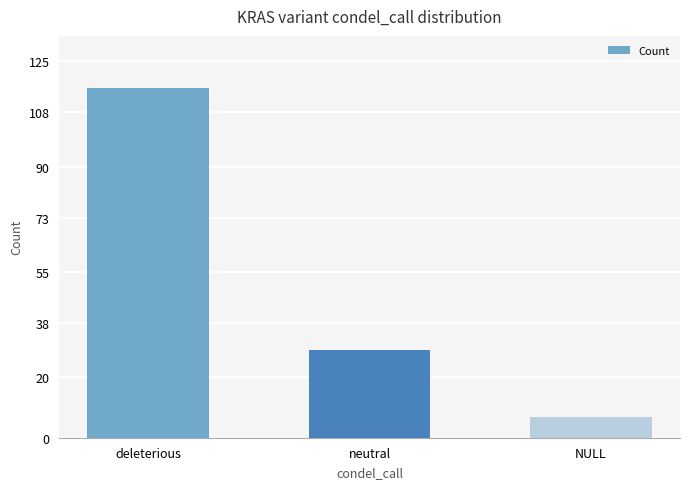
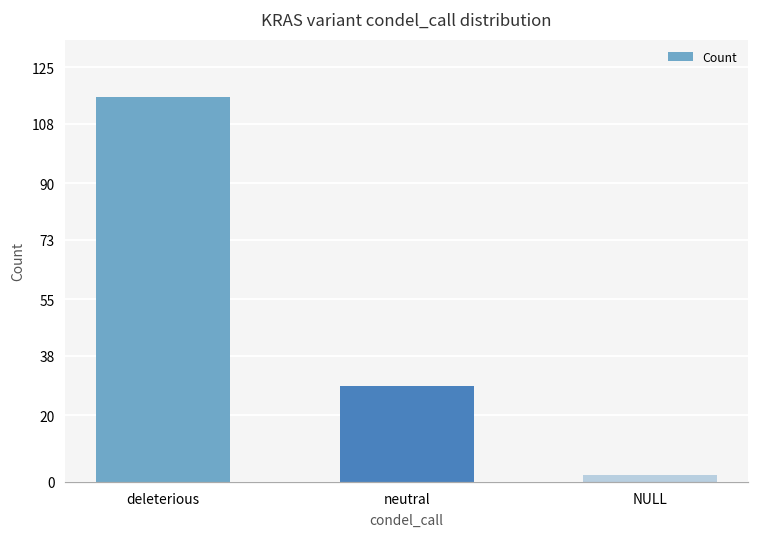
  {
    "deleterious": 116,
    "neutral": 29,
-   "NULL": 7
+   "NULL": 2
  }
